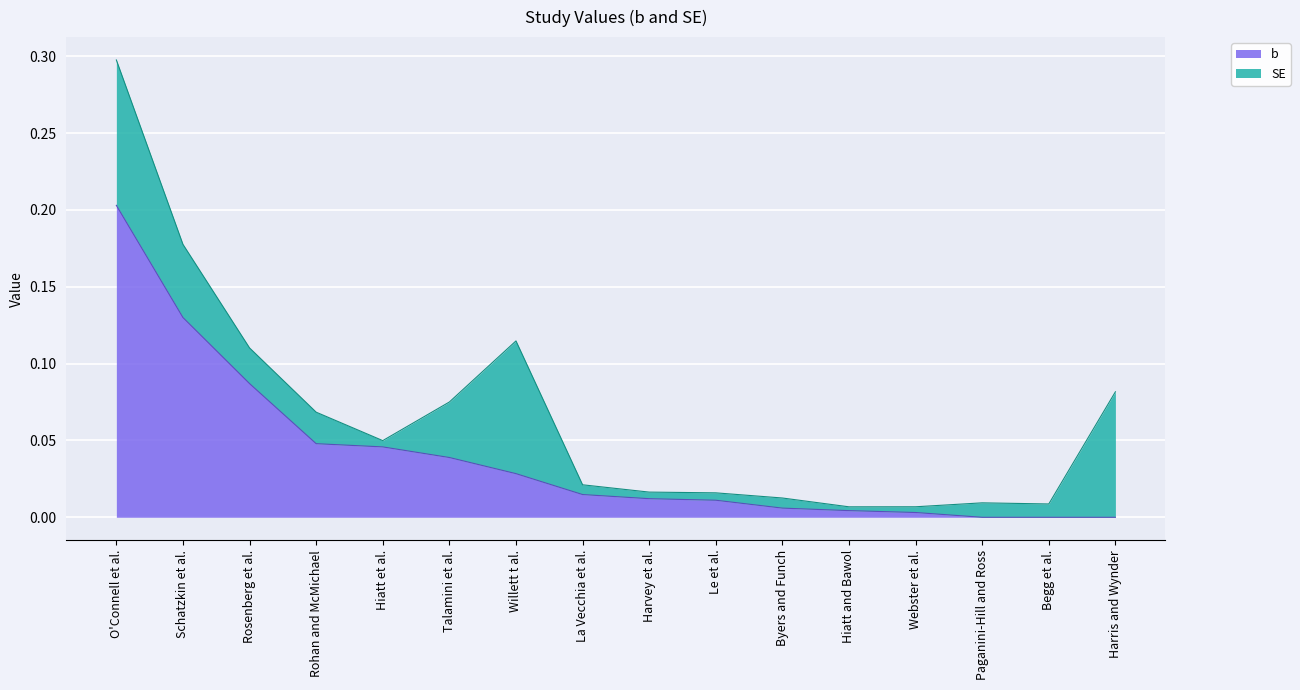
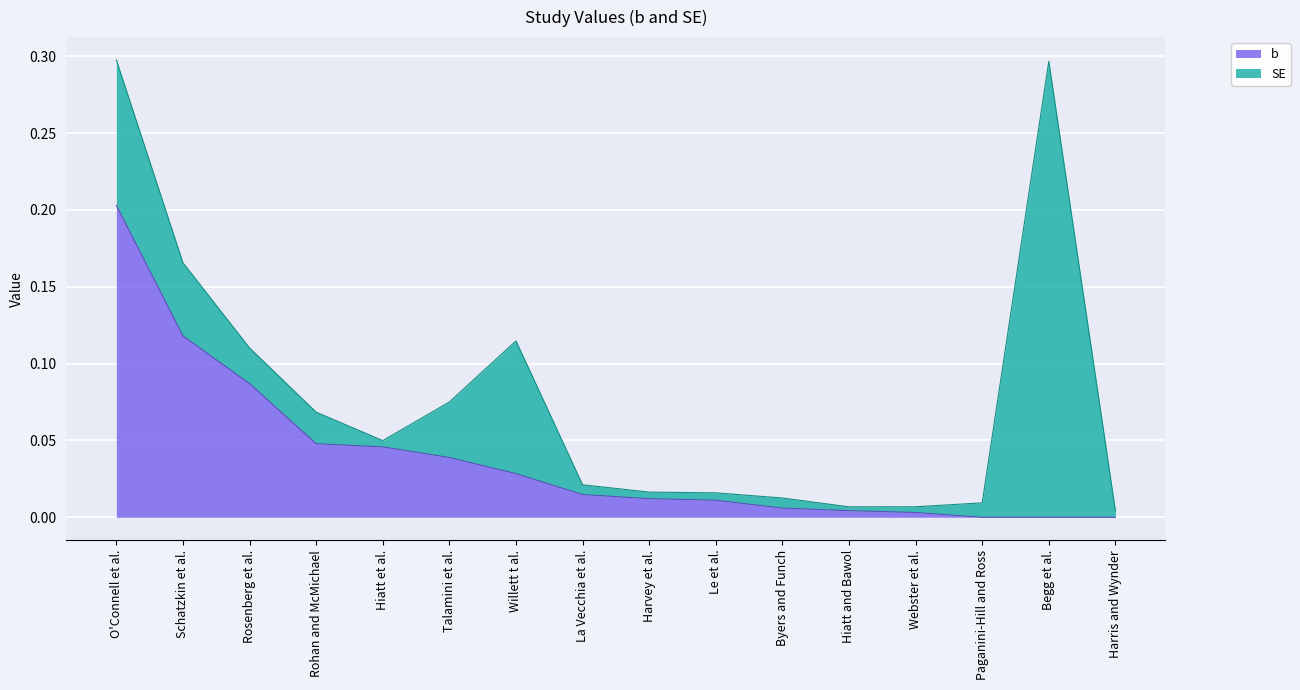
  {
    "b": {
      "O'Connell et al.": 0.203,
-     "Schatzkin et al.": 0.130,
+     "Schatzkin et al.": 0.118,
      "Rosenberg et al.": 0.087,
      "Rohan and McMichael": 0.048,
      "Hiatt et al.": 0.046,
      "Talamini et al.": 0.039,
      "Willett t al.": 0.028,
      "La Vecchia et al.": 0.015,
      "Harvey et al.": 0.012,
      "Le et al.": 0.011,
      "Byers and Funch": 0.006,
      "Hiatt and Bawol": 0.004,
      "Webster et al.": 0.003,
      "Paganini-Hill and Ross": 0.000,
      "Begg et al.": 0.000,
      "Harris and Wynder": 0.000
    },
    "SE": {
      "O'Connell et al.": 0.095,
      "Schatzkin et al.": 0.048,
      "Rosenberg et al.": 0.023,
      "Rohan and McMichael": 0.021,
      "Hiatt et al.": 0.004,
      "Talamini et al.": 0.036,
      "Willett t al.": 0.086,
      "La Vecchia et al.": 0.006,
      "Harvey et al.": 0.004,
      "Le et al.": 0.005,
      "Byers and Funch": 0.007,
      "Hiatt and Bawol": 0.002,
      "Webster et al.": 0.004,
      "Paganini-Hill and Ross": 0.009,
-     "Begg et al.": 0.009,
-     "Harris and Wynder": 0.082
+     "Begg et al.": 0.297,
+     "Harris and Wynder": 0.004
    }
  }
